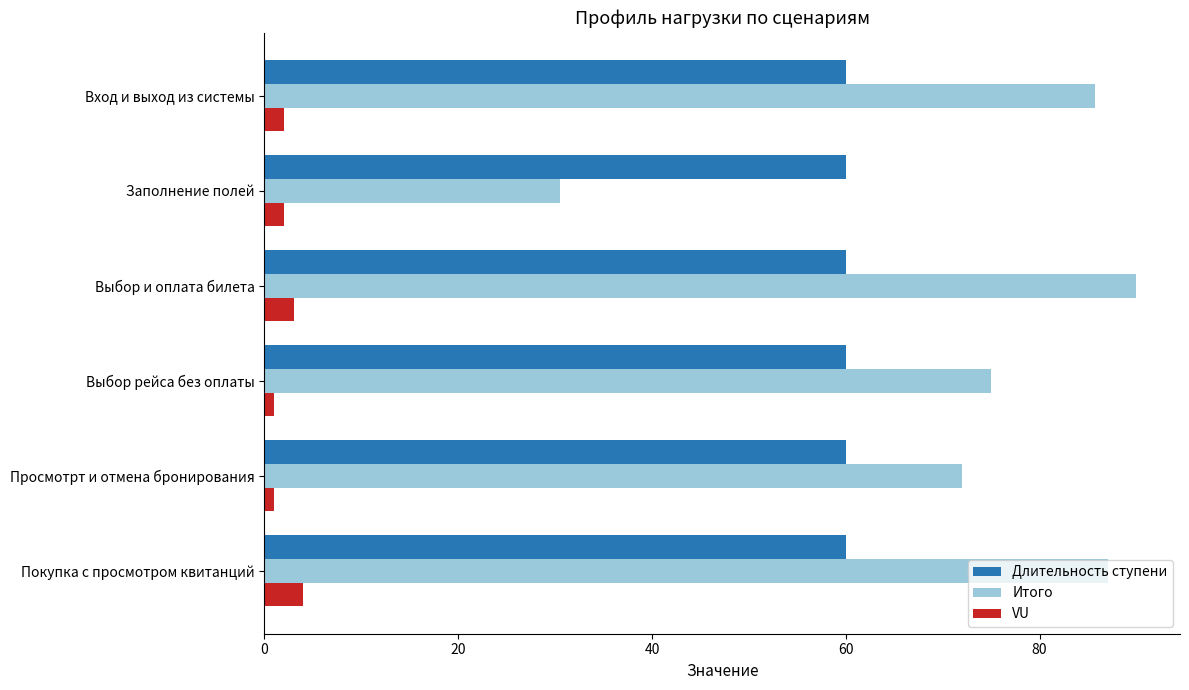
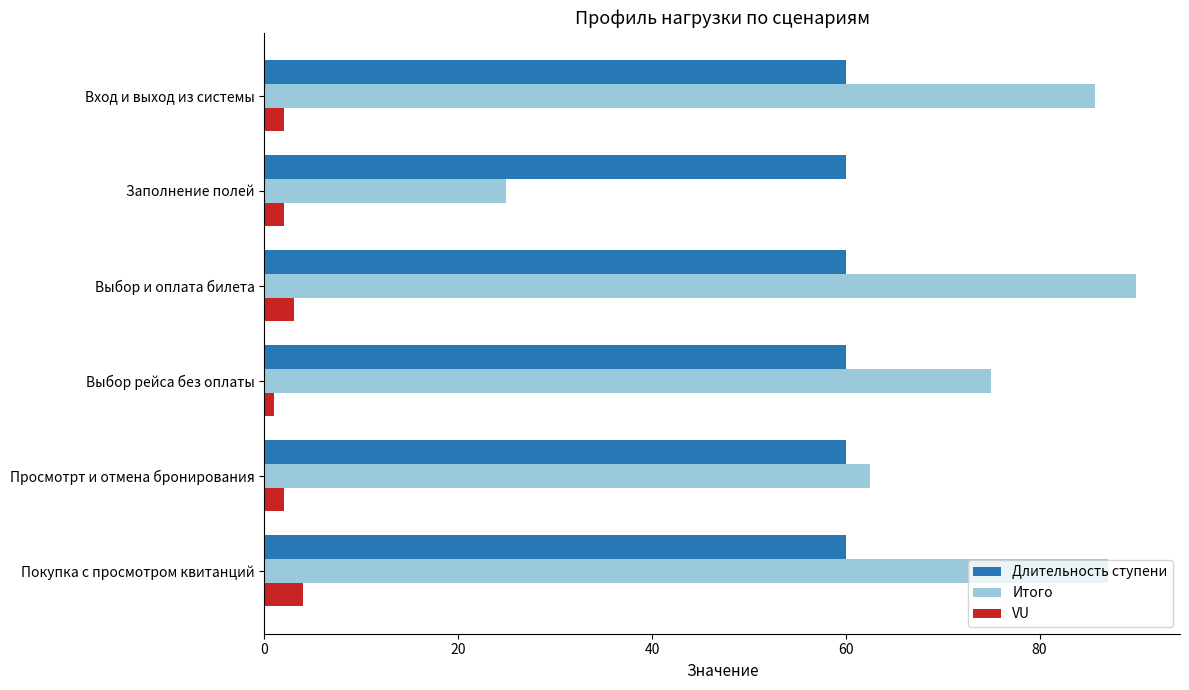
  {
    "Длительность ступени": {
      "Вход и выход из системы": 60,
      "Заполнение полей": 60,
      "Выбор и оплата билета": 60,
      "Выбор рейса без оплаты": 60,
      "Просмотрт и отмена бронирования": 60,
      "Покупка с просмотром квитанций": 60
    },
    "Итого": {
      "Вход и выход из системы": 86,
-     "Заполнение полей": 31,
+     "Заполнение полей": 25,
      "Выбор и оплата билета": 90,
      "Выбор рейса без оплаты": 75,
-     "Просмотрт и отмена бронирования": 72
+     "Просмотрт и отмена бронирования": 63
    },
    "VU": {
      "Вход и выход из системы": 2,
      "Заполнение полей": 2,
      "Выбор и оплата билета": 3,
      "Выбор рейса без оплаты": 1,
-     "Просмотрт и отмена бронирования": 1,
+     "Просмотрт и отмена бронирования": 2,
      "Покупка с просмотром квитанций": 4
    }
  }
